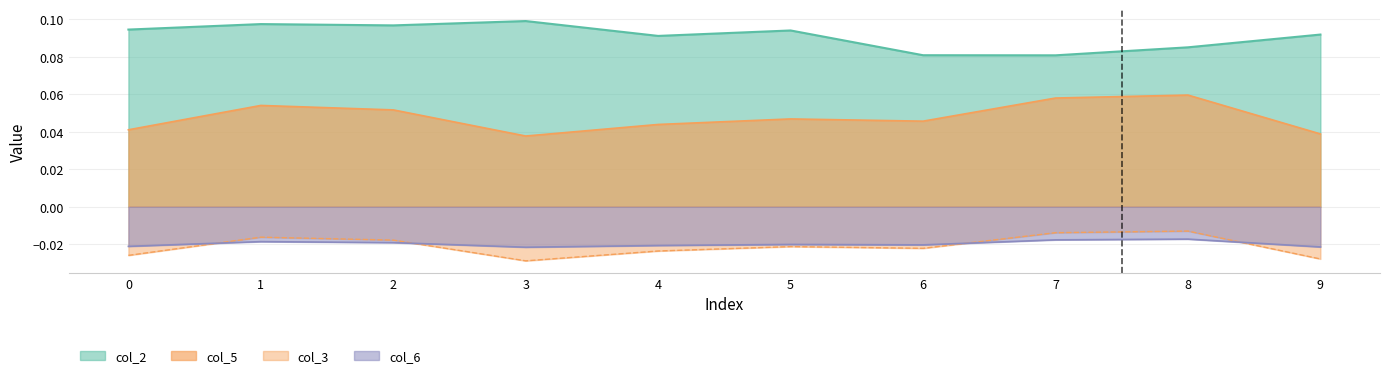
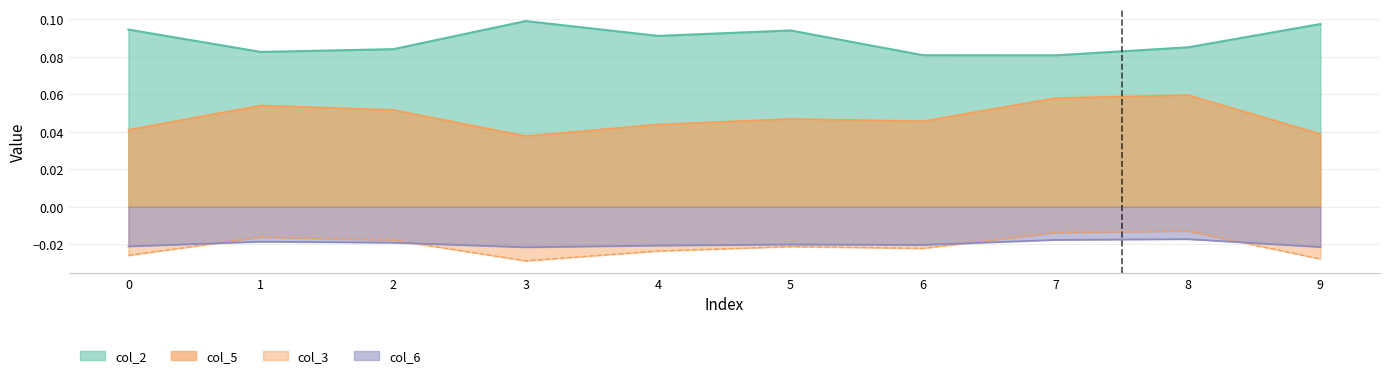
  {
    "col_2": {
      "0": 0.095,
-     "1": 0.097,
-     "2": 0.097,
+     "1": 0.083,
+     "2": 0.084,
      "3": 0.099,
      "4": 0.091,
      "5": 0.094,
      "6": 0.081,
      "7": 0.081,
      "8": 0.085,
-     "9": 0.092
+     "9": 0.098
    }
  }
